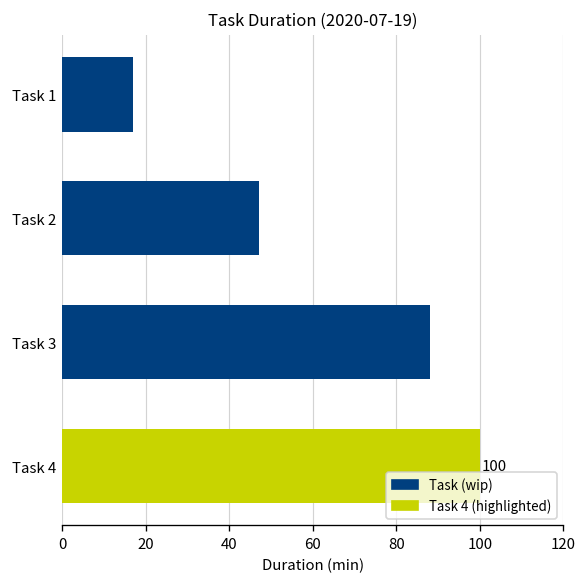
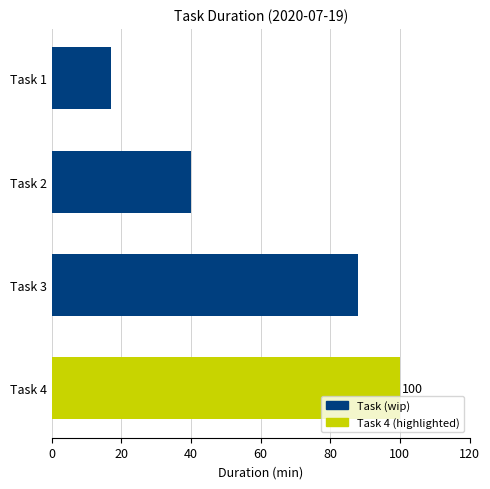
  {
    "Task 1": 17,
-   "Task 2": 47,
+   "Task 2": 40,
    "Task 3": 88
  }
